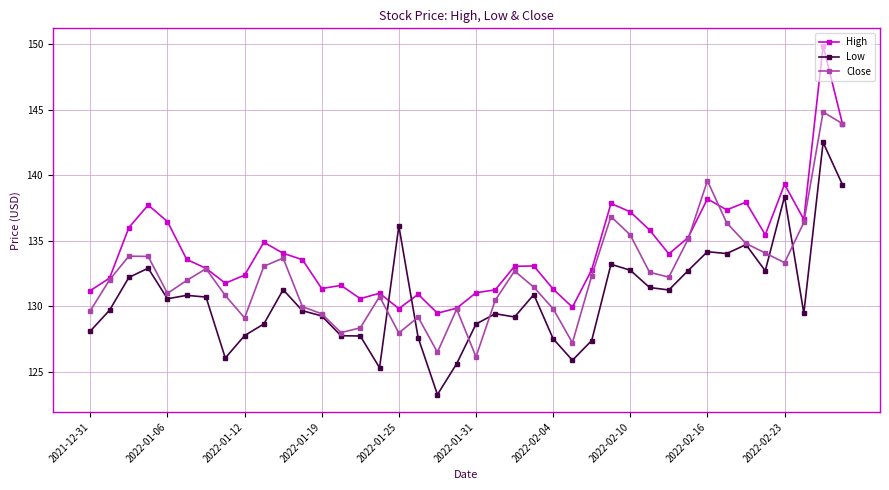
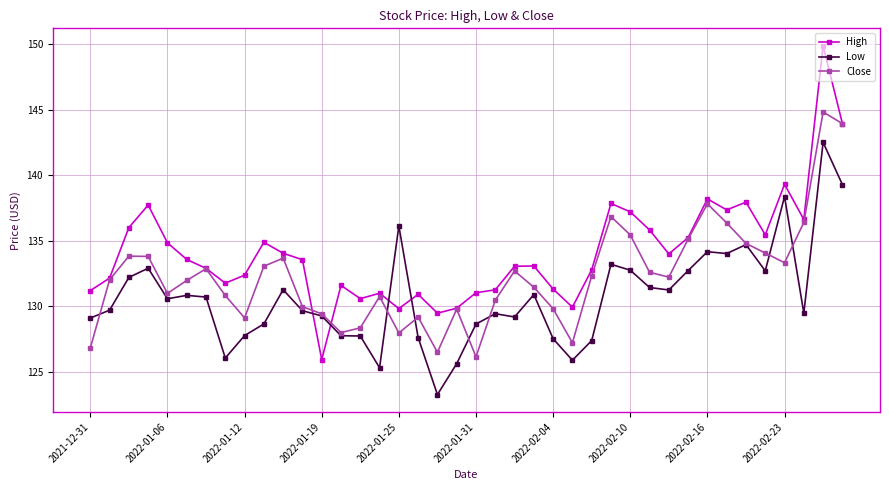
  {
    "High": {
      "2021-12-31": 131.2,
-     "2022-01-06": 136.5,
+     "2022-01-06": 134.8,
      "2022-01-12": 132.4,
-     "2022-01-19": 131.4,
+     "2022-01-19": 125.9,
      "2022-01-25": 129.8,
      "2022-01-31": 131.0,
      "2022-02-04": 131.3,
      "2022-02-10": 137.2,
      "2022-02-16": 138.2,
      "2022-02-23": 139.3
    },
    "Low": {
-     "2021-12-31": 128.1,
+     "2021-12-31": 129.1,
      "2022-01-06": 130.6,
      "2022-01-12": 127.8,
      "2022-01-25": 136.1,
      "2022-01-31": 128.6,
      "2022-02-04": 127.5,
      "2022-02-10": 132.8,
      "2022-02-16": 134.2,
      "2022-02-23": 138.4
    },
    "Close": {
-     "2021-12-31": 129.7,
+     "2021-12-31": 126.8,
      "2022-01-06": 131.0,
      "2022-01-12": 129.1,
      "2022-01-25": 128.0,
      "2022-01-31": 126.1,
      "2022-02-04": 129.8,
      "2022-02-10": 135.4,
-     "2022-02-16": 139.6,
+     "2022-02-16": 137.8,
      "2022-02-23": 133.3
    }
  }
